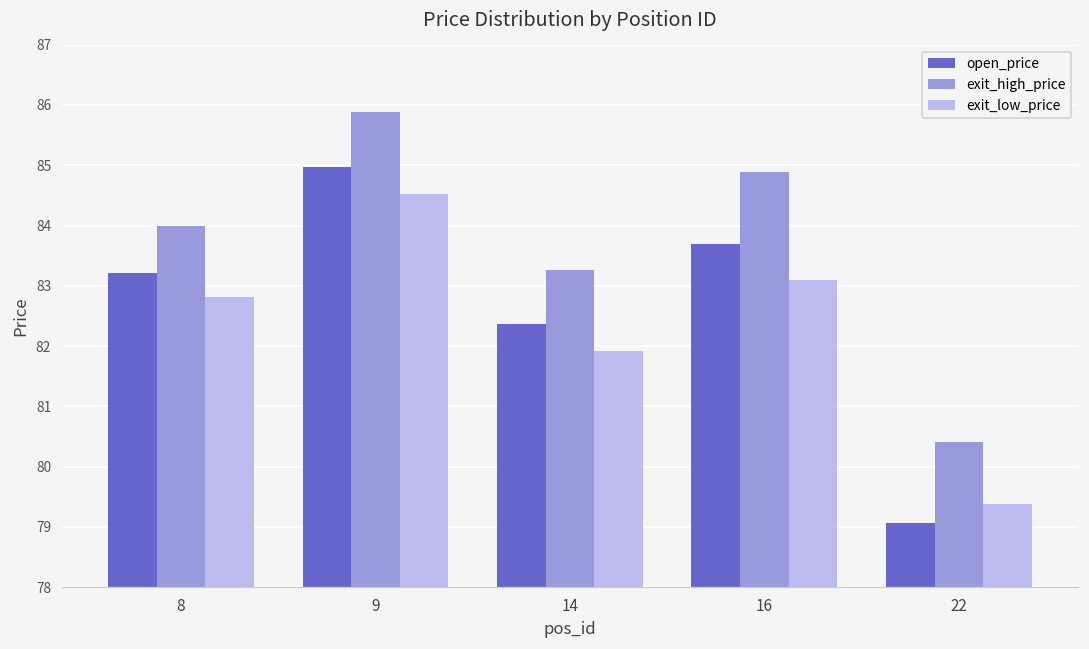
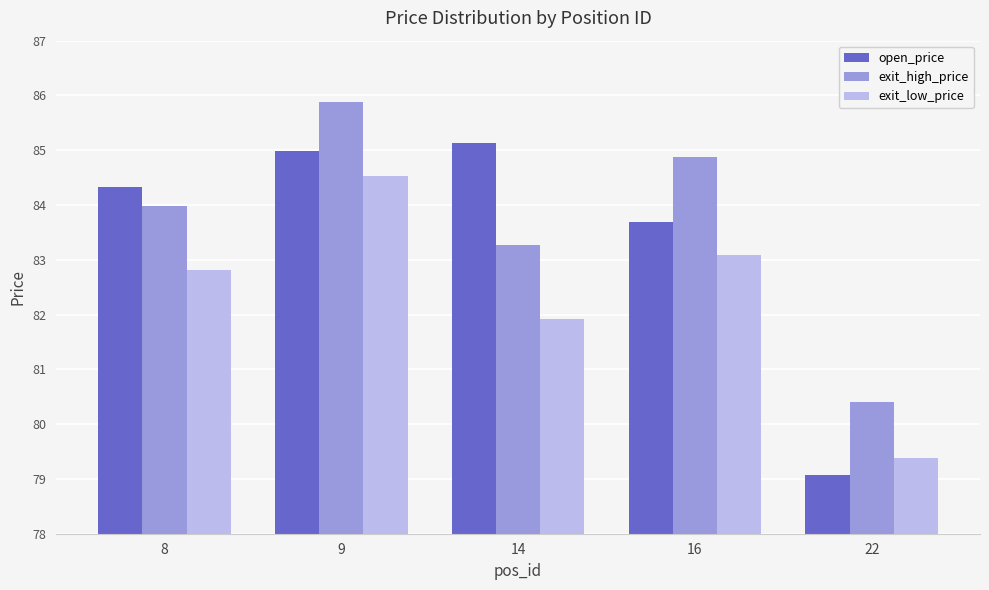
  {
    "open_price": {
-     "8": 83.2,
+     "8": 84.3,
      "9": 85.0,
-     "14": 82.4,
+     "14": 85.1,
      "16": 83.7,
      "22": 79.1
    }
  }
